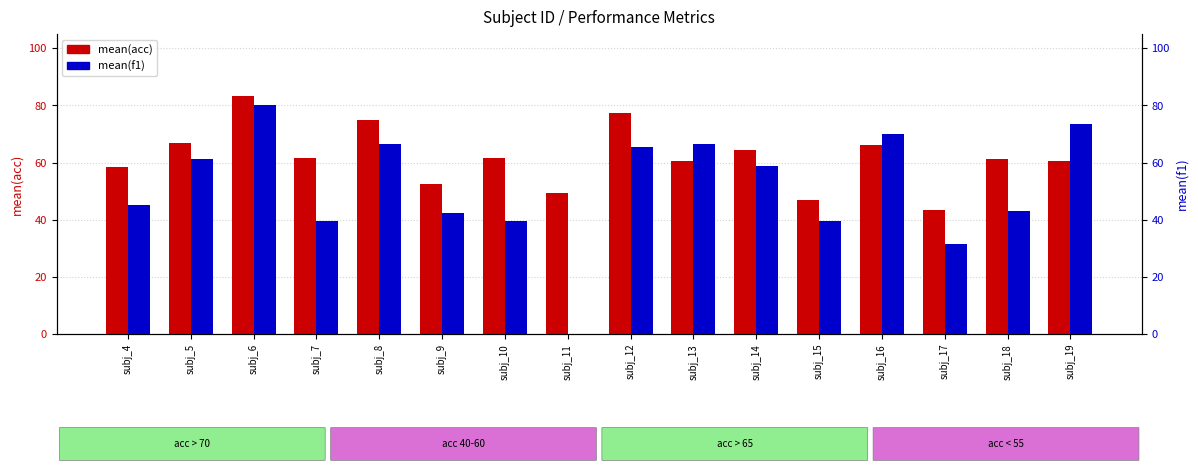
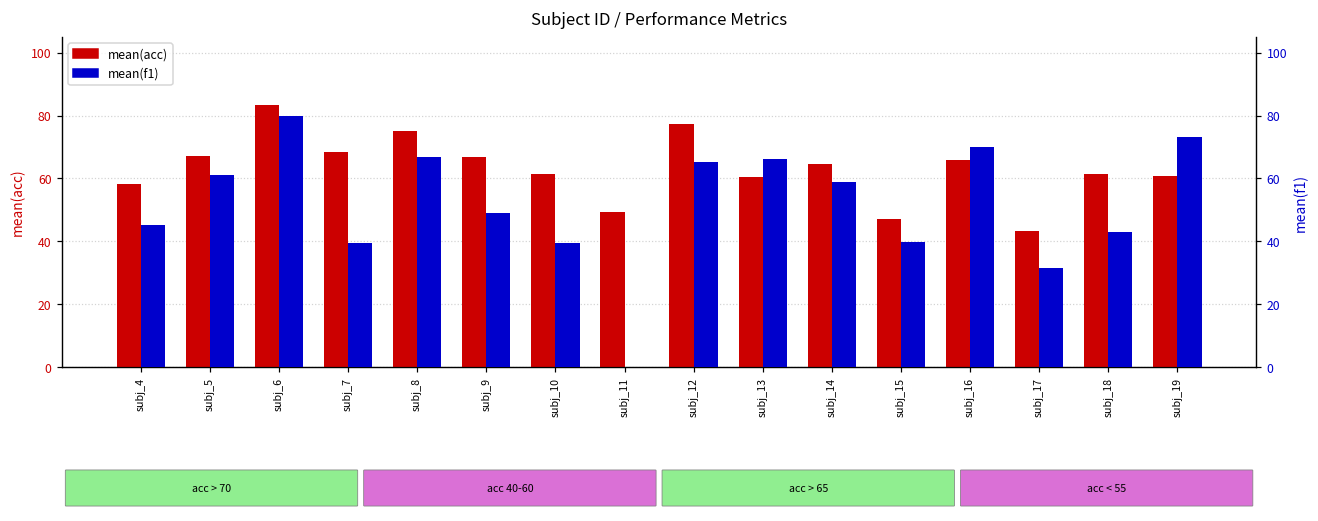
  {
    "mean(acc)": {
      "subj_4": 58,
      "subj_5": 67,
      "subj_6": 83,
-     "subj_7": 62,
+     "subj_7": 68,
      "subj_8": 75,
-     "subj_9": 53,
+     "subj_9": 67,
      "subj_10": 62,
      "subj_11": 49,
      "subj_12": 77,
      "subj_13": 60,
      "subj_14": 65,
      "subj_15": 47,
      "subj_16": 66,
      "subj_17": 43,
      "subj_18": 61,
      "subj_19": 61
    },
    "mean(f1)": {
      "subj_4": 45,
      "subj_5": 61,
      "subj_6": 80,
      "subj_7": 40,
      "subj_8": 67,
-     "subj_9": 42,
+     "subj_9": 49,
      "subj_10": 39,
      "subj_11": 0,
      "subj_12": 65,
      "subj_13": 66,
      "subj_14": 59,
      "subj_15": 40,
      "subj_16": 70,
      "subj_17": 31,
      "subj_18": 43,
      "subj_19": 73
    }
  }
